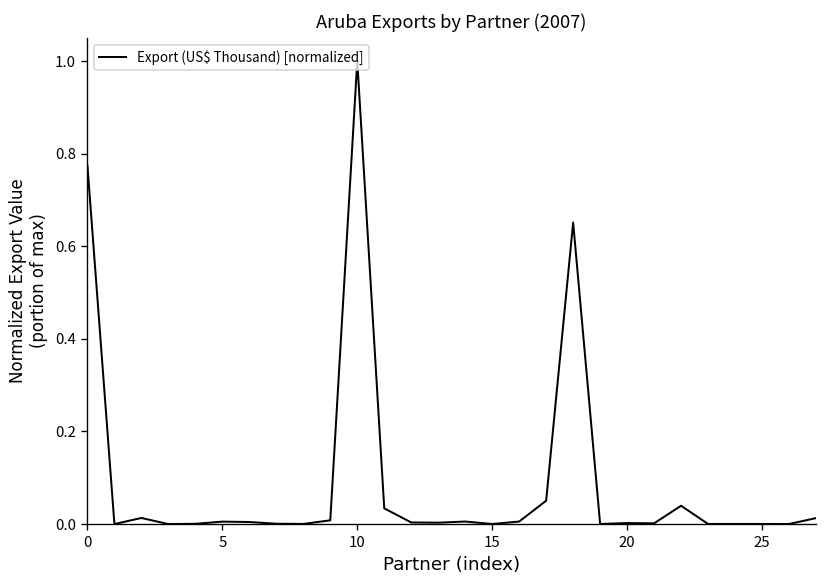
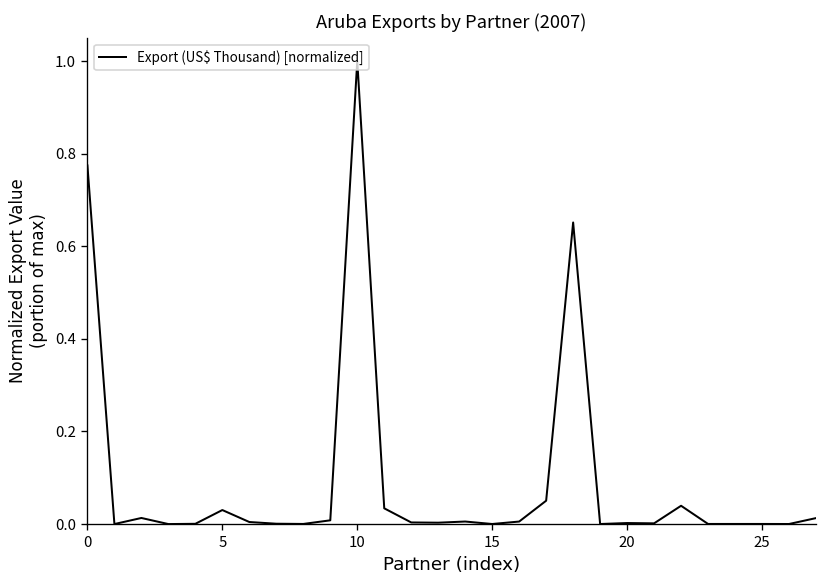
  {
    "0": 0.77,
-   "5": 0.01,
+   "5": 0.03,
    "15": 0.00,
    "20": 0.00,
    "25": 0.00
  }
